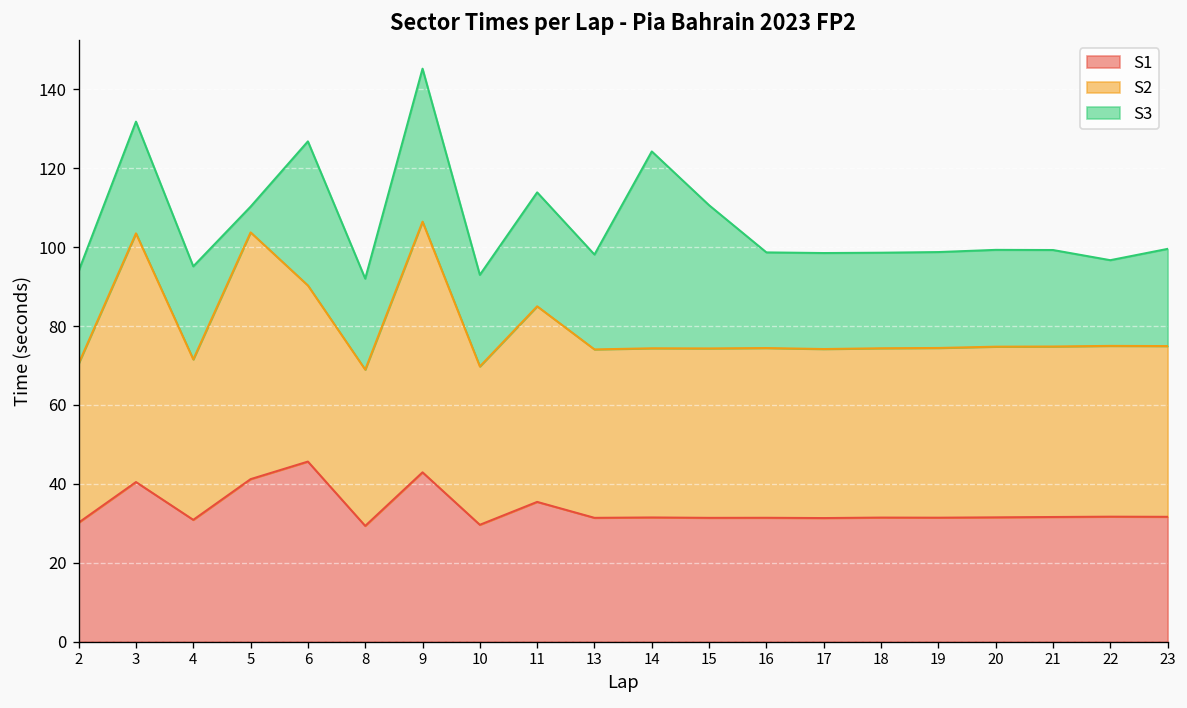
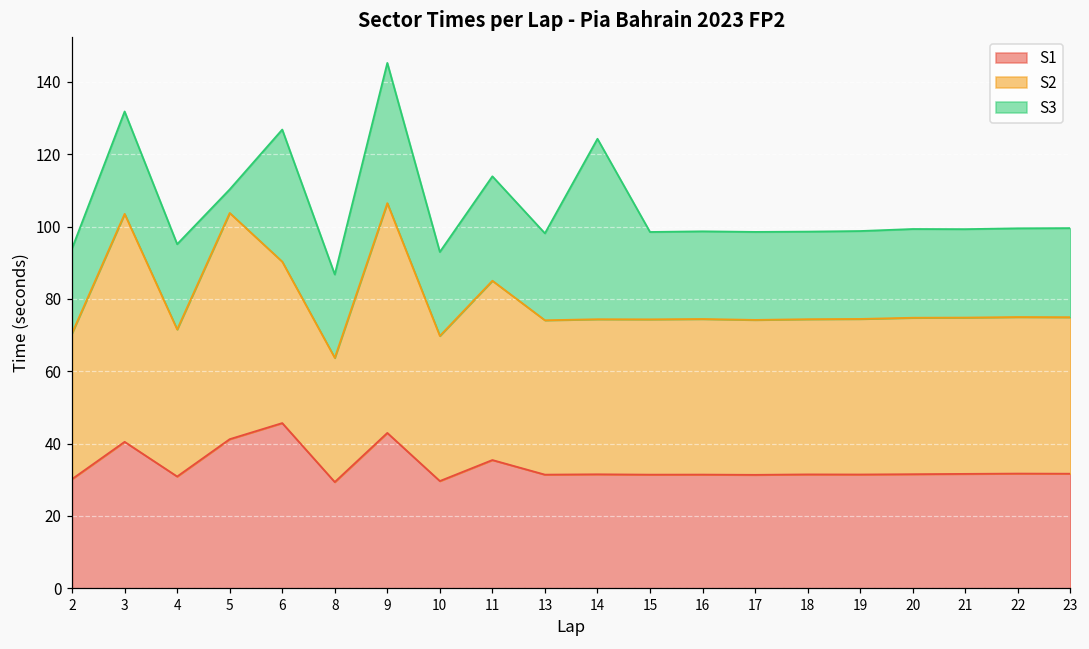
  {
    "S1": {
      "2": 30,
      "3": 40,
      "4": 31,
      "5": 41,
      "6": 46,
      "8": 29,
      "9": 43,
      "10": 30,
      "11": 35,
      "13": 31,
      "14": 31,
      "15": 31,
      "16": 31,
      "17": 31,
      "18": 31,
      "19": 31,
      "20": 32,
      "21": 32,
      "22": 32,
      "23": 32
    },
    "S2": {
      "2": 40,
      "3": 63,
      "4": 41,
      "5": 63,
      "6": 45,
-     "8": 40,
+     "8": 34,
      "9": 64,
      "10": 40,
      "11": 50,
      "13": 43,
      "14": 43,
      "15": 43,
      "16": 43,
      "17": 43,
      "18": 43,
      "19": 43,
      "20": 43,
      "21": 43,
      "22": 43,
      "23": 43
    },
    "S3": {
      "2": 23,
      "3": 28,
      "4": 24,
      "5": 7,
      "6": 37,
      "8": 23,
      "9": 39,
      "10": 23,
      "11": 29,
      "13": 24,
      "14": 50,
-     "15": 36,
+     "15": 24,
      "16": 24,
      "17": 24,
      "18": 24,
      "19": 24,
      "20": 25,
      "21": 24,
-     "22": 22,
+     "22": 25,
      "23": 25
    }
  }
